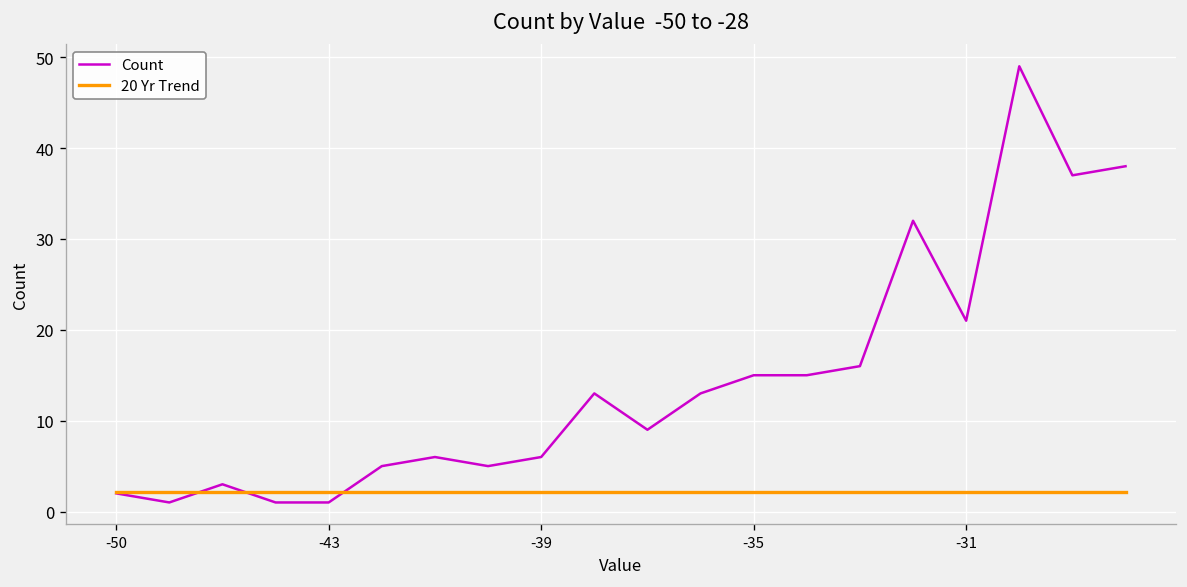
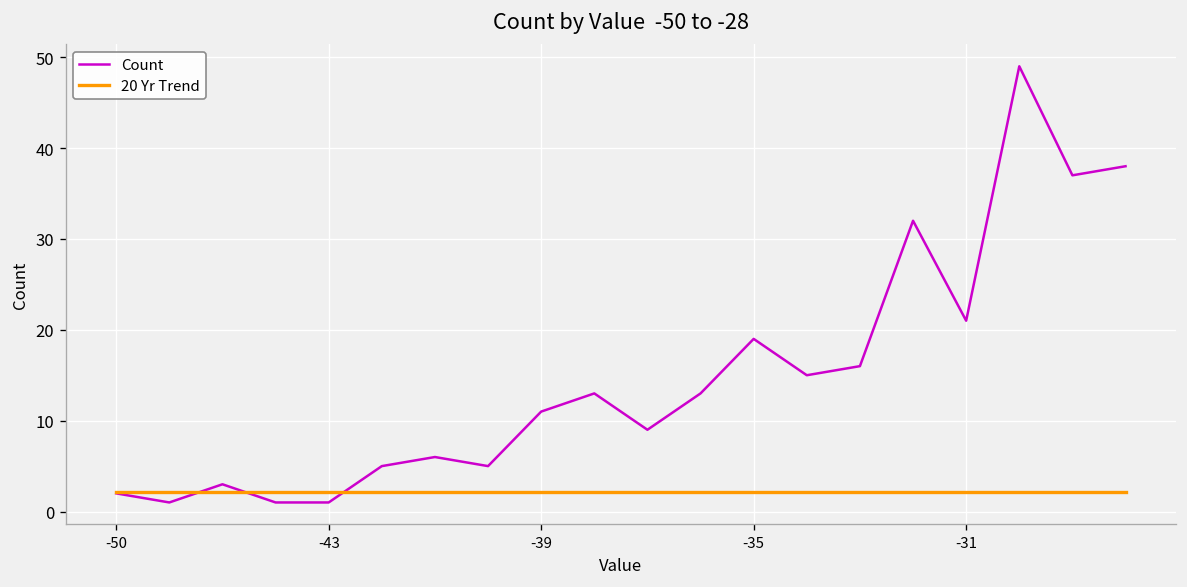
  {
    "Count": {
      "-43": 1,
-     "-39": 6,
-     "-35": 15,
+     "-39": 11,
+     "-35": 19,
      "-31": 21
    },
    "20 Yr Trend": {
      "-43": 2,
      "-39": 2,
      "-35": 2,
      "-31": 2
    }
  }
